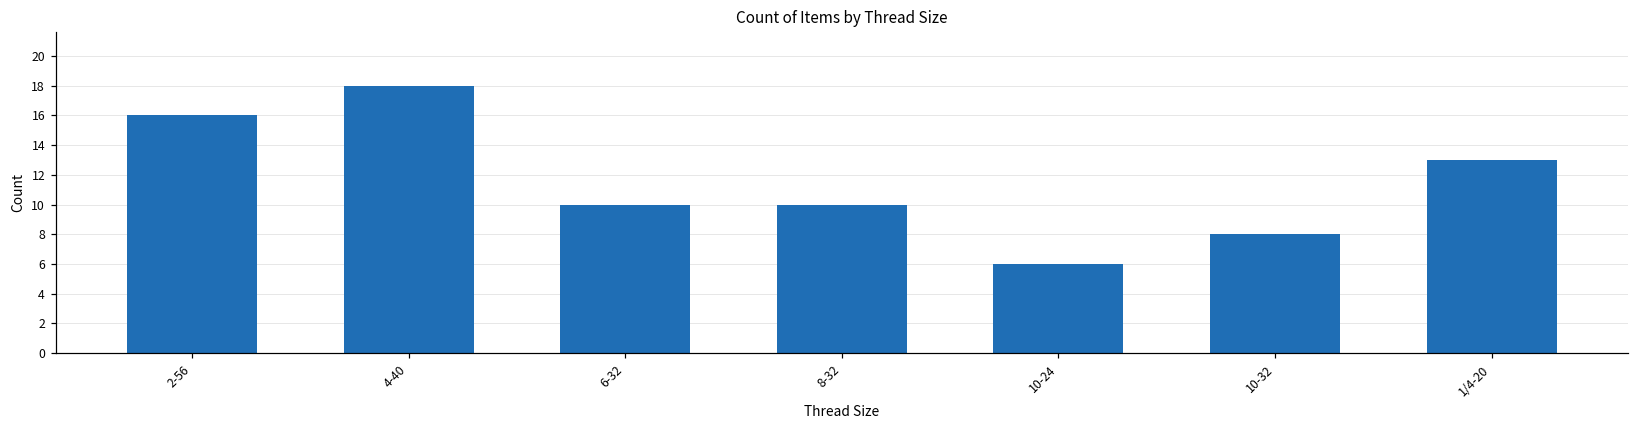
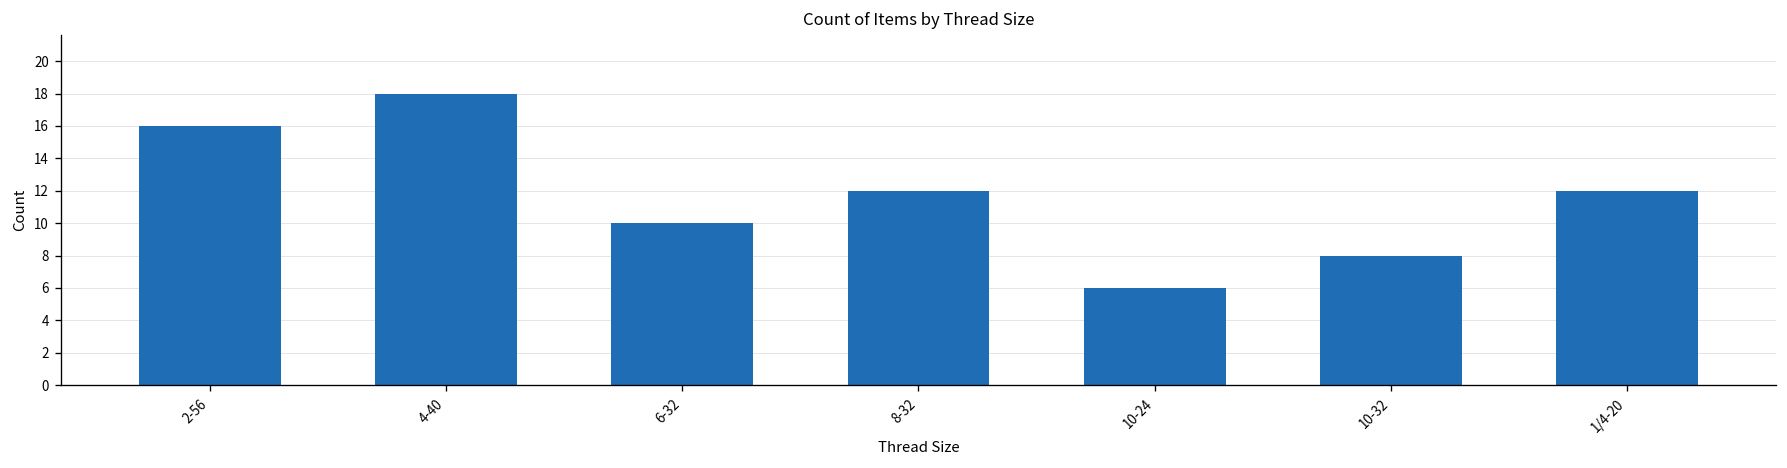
  {
    "2-56": 16,
    "4-40": 18,
    "6-32": 10,
-   "8-32": 10,
+   "8-32": 12,
    "10-24": 6,
    "10-32": 8,
-   "1/4-20": 13
+   "1/4-20": 12
  }
